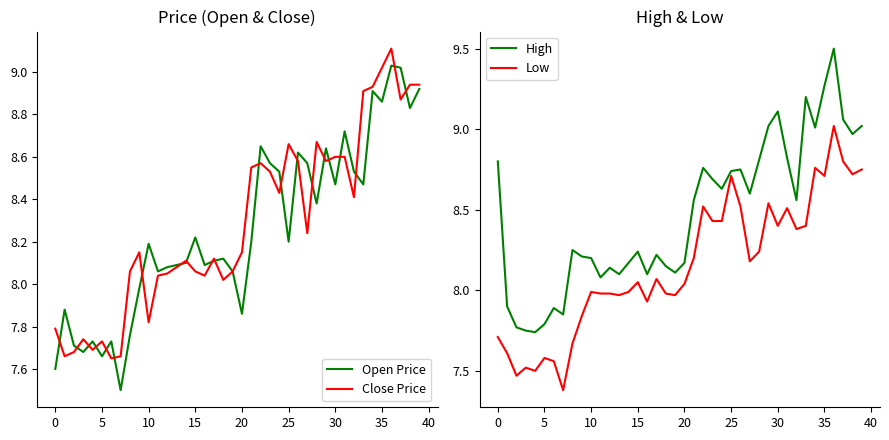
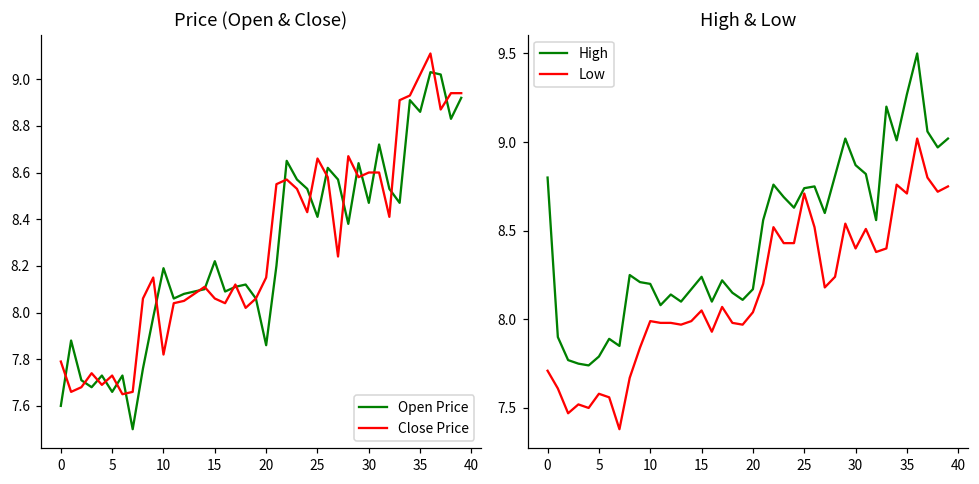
  {
    "Price (Open & Close)": {
      "Open Price": {
        "0": 7.60,
        "5": 7.66,
        "10": 8.19,
        "15": 8.22,
        "20": 7.86,
-       "25": 8.20,
+       "25": 8.41,
        "30": 8.47,
        "35": 8.86
      },
      "Close Price": {
        "0": 7.79,
        "5": 7.73,
        "10": 7.82,
        "15": 8.06,
        "20": 8.15,
        "25": 8.66,
        "30": 8.60,
        "35": 9.02
      }
    },
    "High & Low": {
      "High": {
        "0": 8.80,
        "5": 7.79,
        "10": 8.20,
        "15": 8.24,
        "20": 8.17,
        "25": 8.74,
-       "30": 9.11,
+       "30": 8.87,
        "35": 9.27
      },
      "Low": {
        "0": 7.71,
        "5": 7.58,
        "10": 7.99,
        "15": 8.05,
        "20": 8.04,
        "25": 8.71,
        "30": 8.40,
        "35": 8.71
      }
    }
  }
